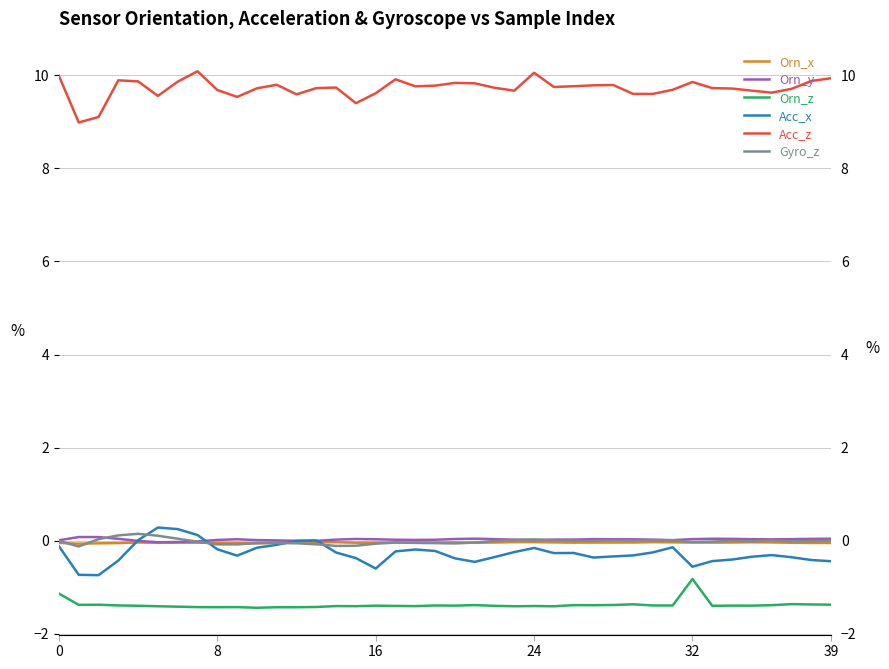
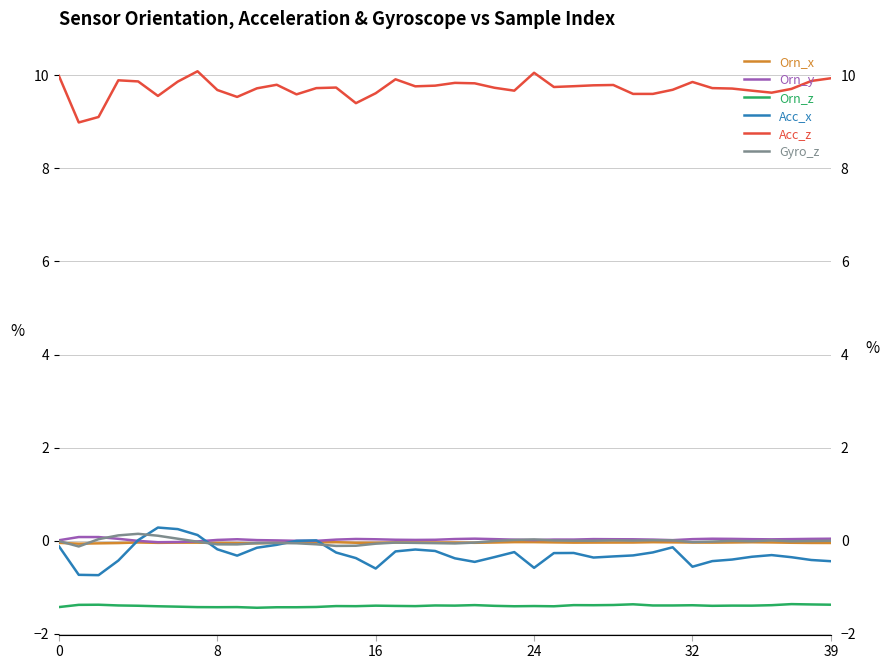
  {
    "Orn_y": {
      "8": 0.0,
      "16": 0.0,
      "32": 0.0
    },
    "Orn_z": {
-     "0": -1.1,
+     "0": -1.4,
      "8": -1.4,
      "16": -1.4,
      "24": -1.4,
-     "32": -0.8,
+     "32": -1.4,
      "39": -1.4
    },
    "Acc_x": {
      "0": -0.1,
      "8": -0.2,
      "16": -0.6,
-     "24": -0.2,
+     "24": -0.6,
      "32": -0.6,
      "39": -0.4
    },
    "Acc_z": {
      "0": 10.0,
      "8": 9.7,
      "16": 9.6,
      "24": 10.0,
      "32": 9.9,
      "39": 9.9
    }
  }
